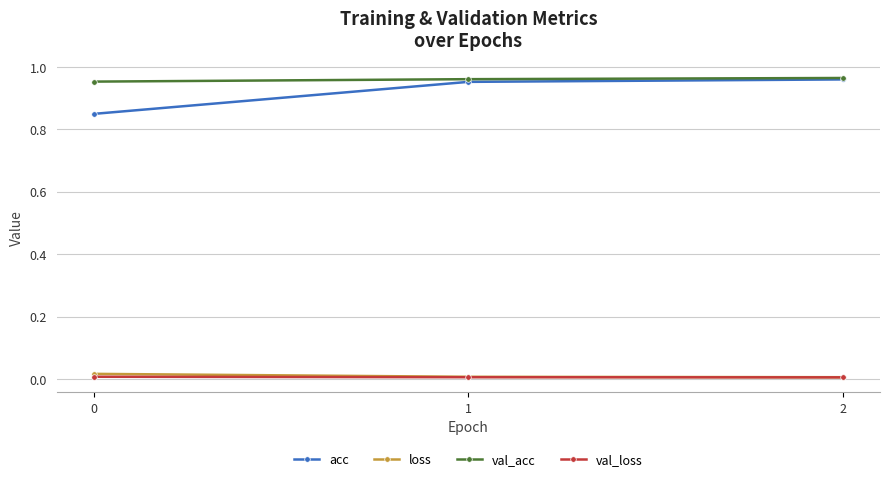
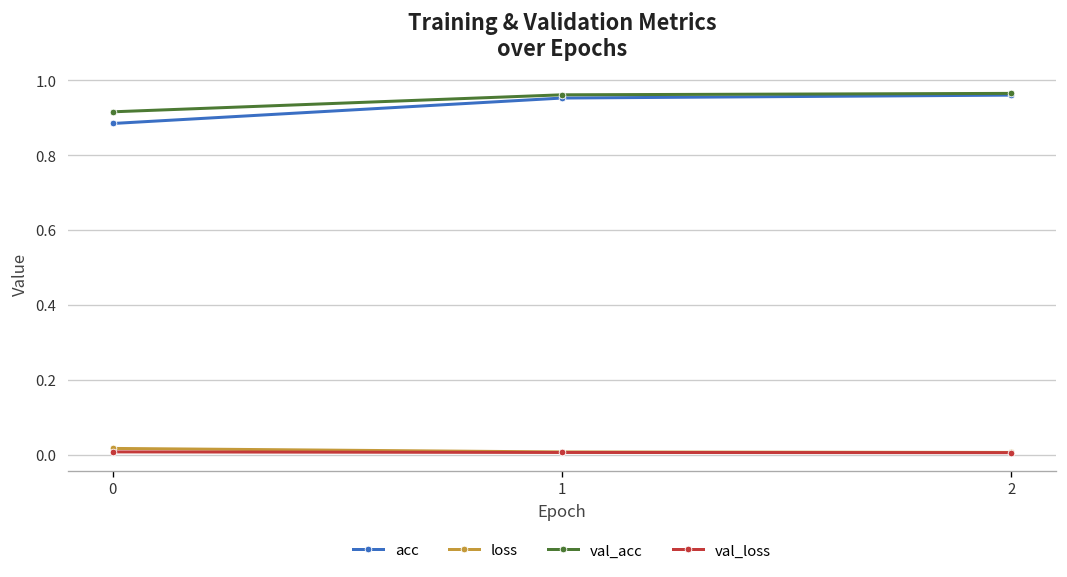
  {
    "acc": {
-     "0": 0.85,
+     "0": 0.88,
      "1": 0.95
    },
    "loss": {
      "0": 0.02
    },
    "val_acc": {
-     "0": 0.95,
+     "0": 0.92,
      "1": 0.96
    },
    "val_loss": {
      "0": 0.01
    }
  }
